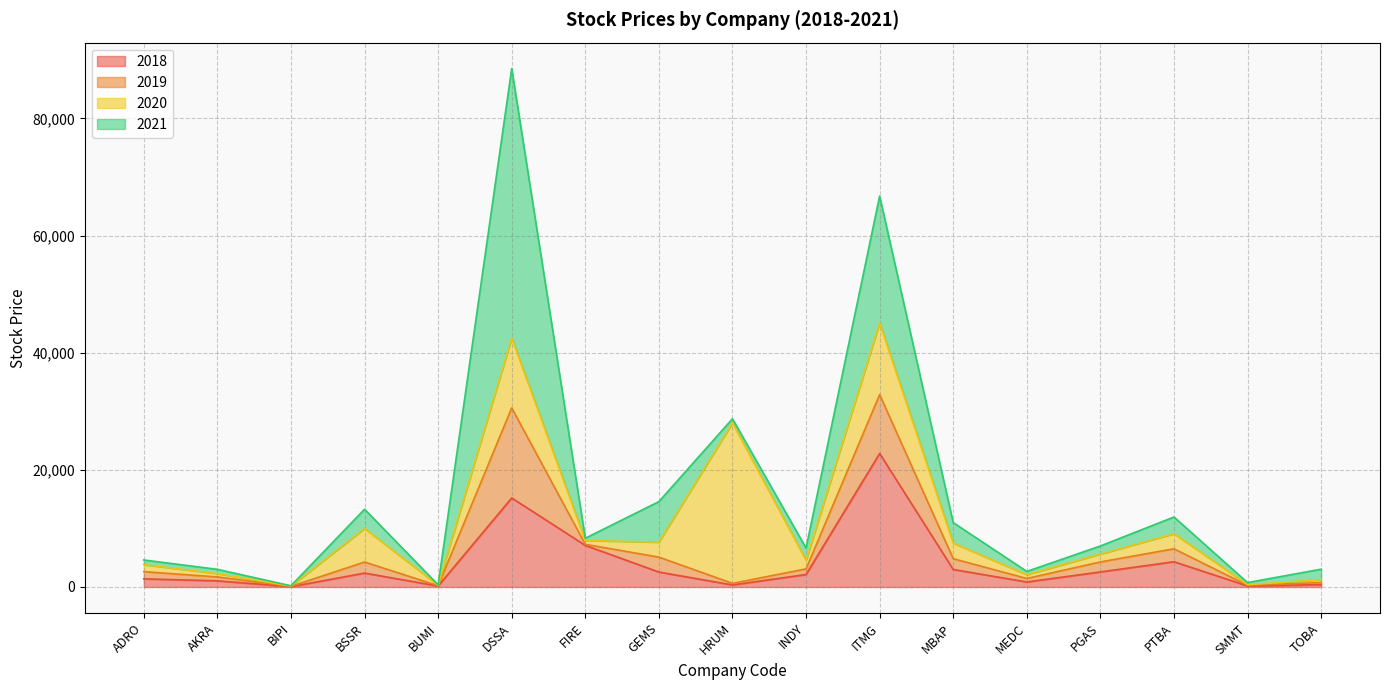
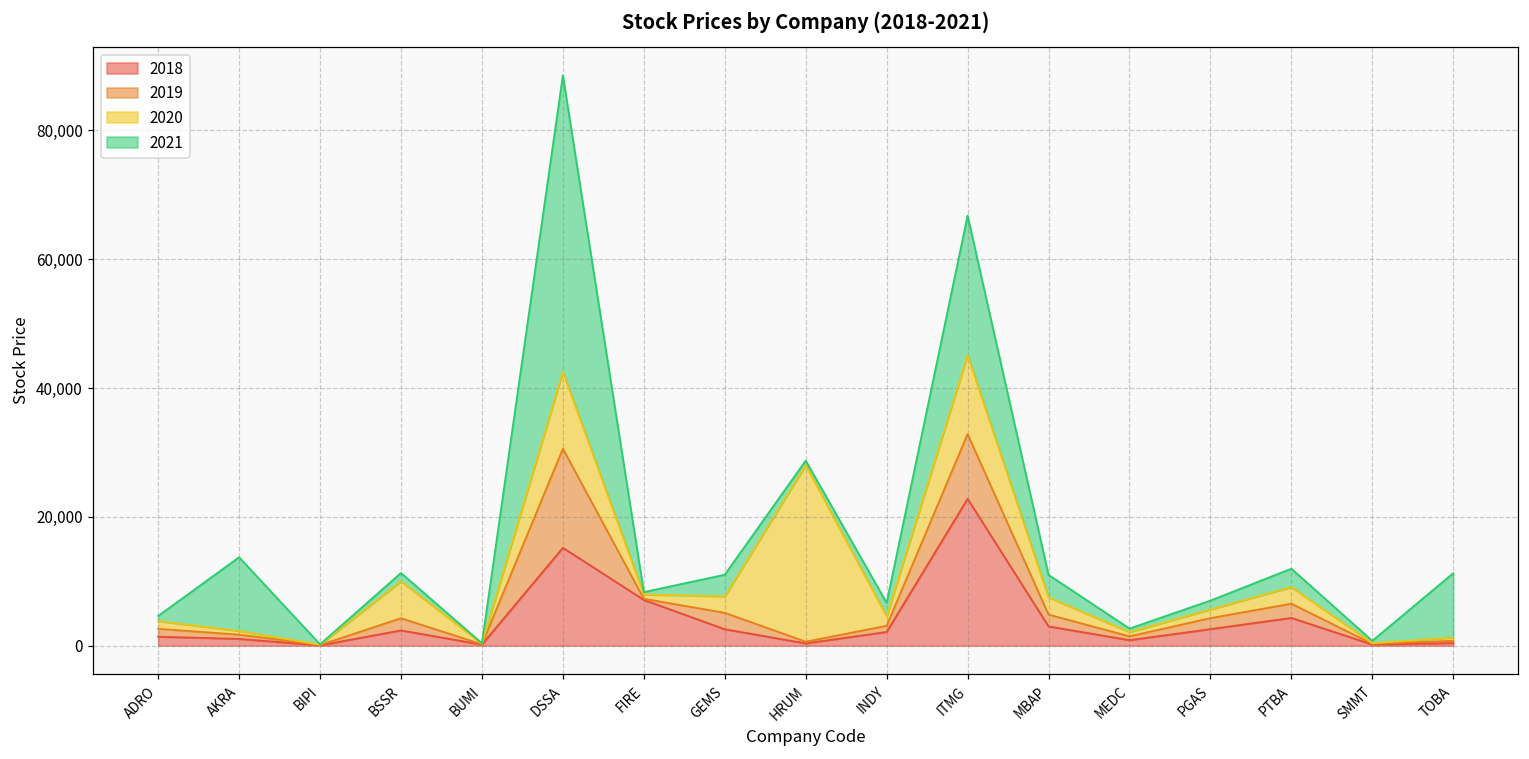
  {
    "2020": {
      "ADRO": "1,000",
      "AKRA": "1,000",
      "BSSR": "6,000",
      "DSSA": "12,000",
      "GEMS": "3,000",
      "HRUM": "27,000",
      "INDY": "1,000",
      "ITMG": "12,000",
      "MBAP": "3,000",
      "MEDC": "1,000",
      "PGAS": "1,000",
      "PTBA": "3,000",
      "TOBA": "0"
    },
    "2021": {
      "ADRO": "1,000",
-     "AKRA": "1,000",
-     "BSSR": "3,000",
+     "AKRA": "11,000",
+     "BSSR": "1,000",
      "DSSA": "46,000",
-     "GEMS": "7,000",
+     "GEMS": "3,000",
      "HRUM": "1,000",
      "INDY": "2,000",
      "ITMG": "22,000",
      "MBAP": "4,000",
      "MEDC": "1,000",
      "PGAS": "1,000",
      "PTBA": "3,000",
-     "TOBA": "2,000"
+     "TOBA": "10,000"
    }
  }
